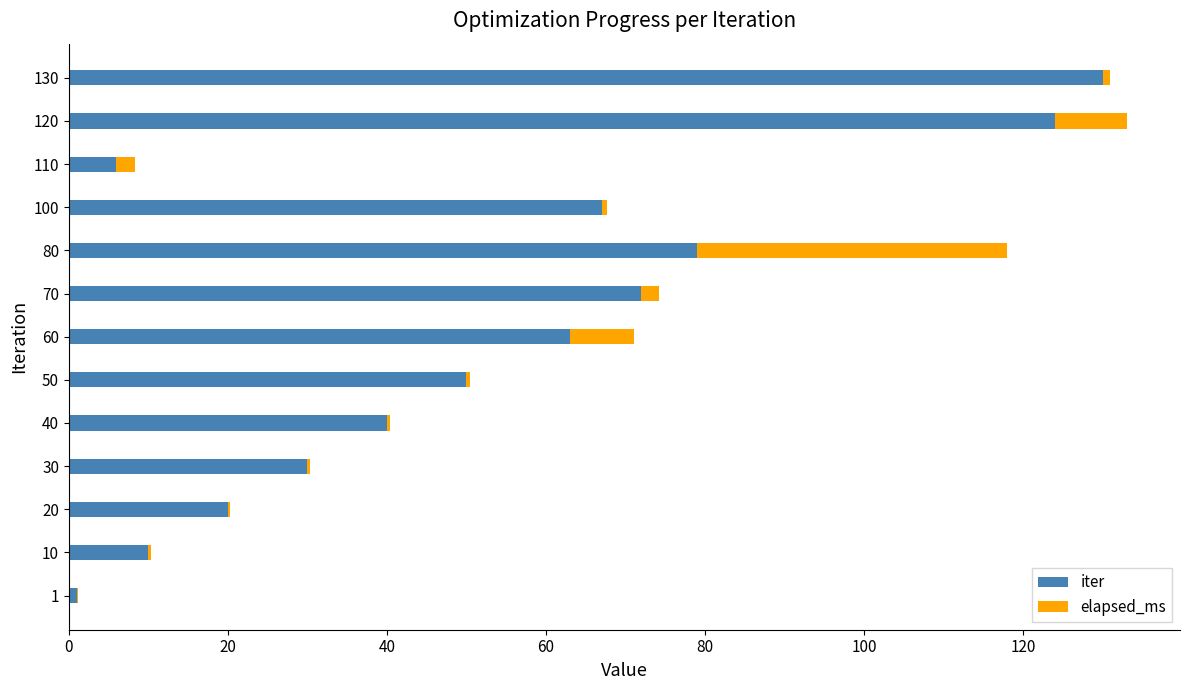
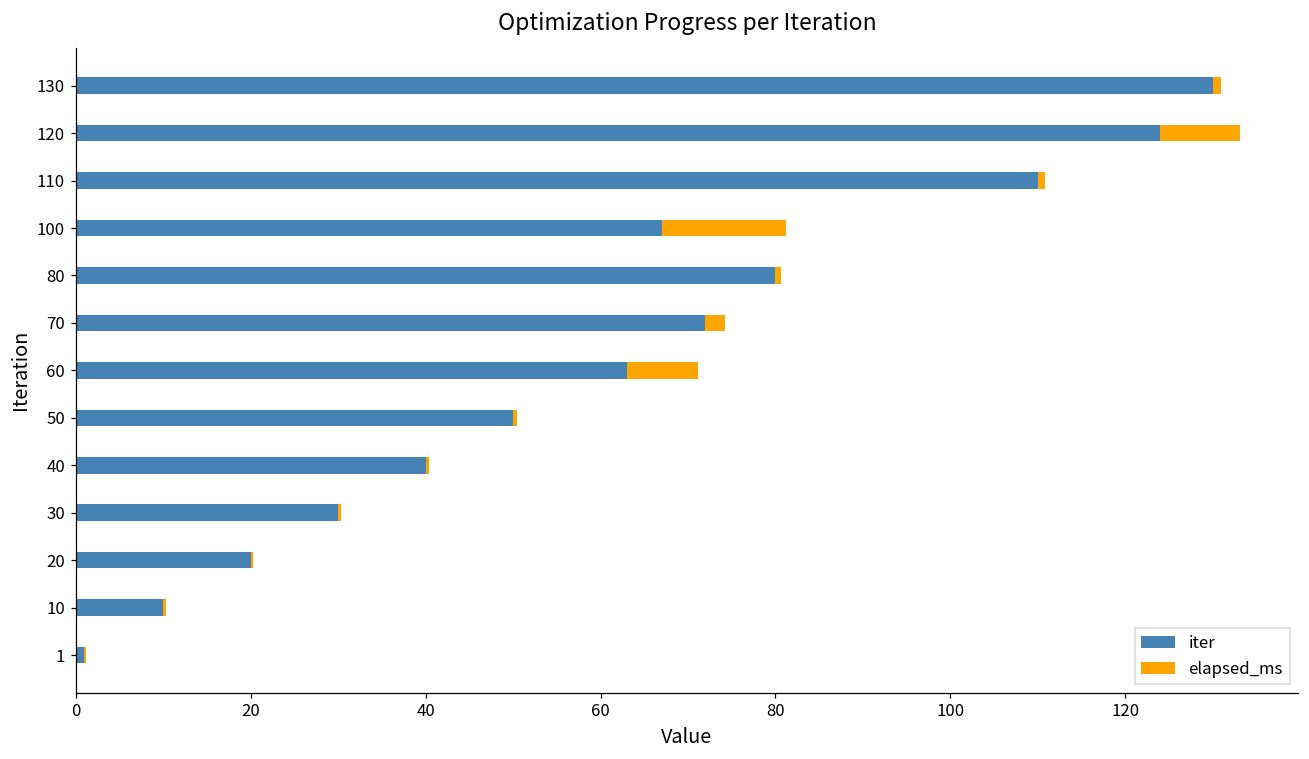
  {
    "iter": {
      "130": 130,
      "120": 124,
-     "110": 6,
+     "110": 110,
      "100": 67,
-     "80": 79,
+     "80": 80,
      "70": 72,
      "60": 63,
      "50": 50,
      "40": 40,
      "30": 30,
      "20": 20,
      "10": 10,
      "1": 1
    },
    "elapsed_ms": {
      "130": 1,
      "120": 9,
-     "110": 2,
-     "100": 1,
-     "80": 39,
+     "110": 1,
+     "100": 14,
+     "80": 1,
      "70": 2,
      "60": 8,
      "50": 0,
      "40": 0,
      "30": 0,
      "20": 0
    }
  }
